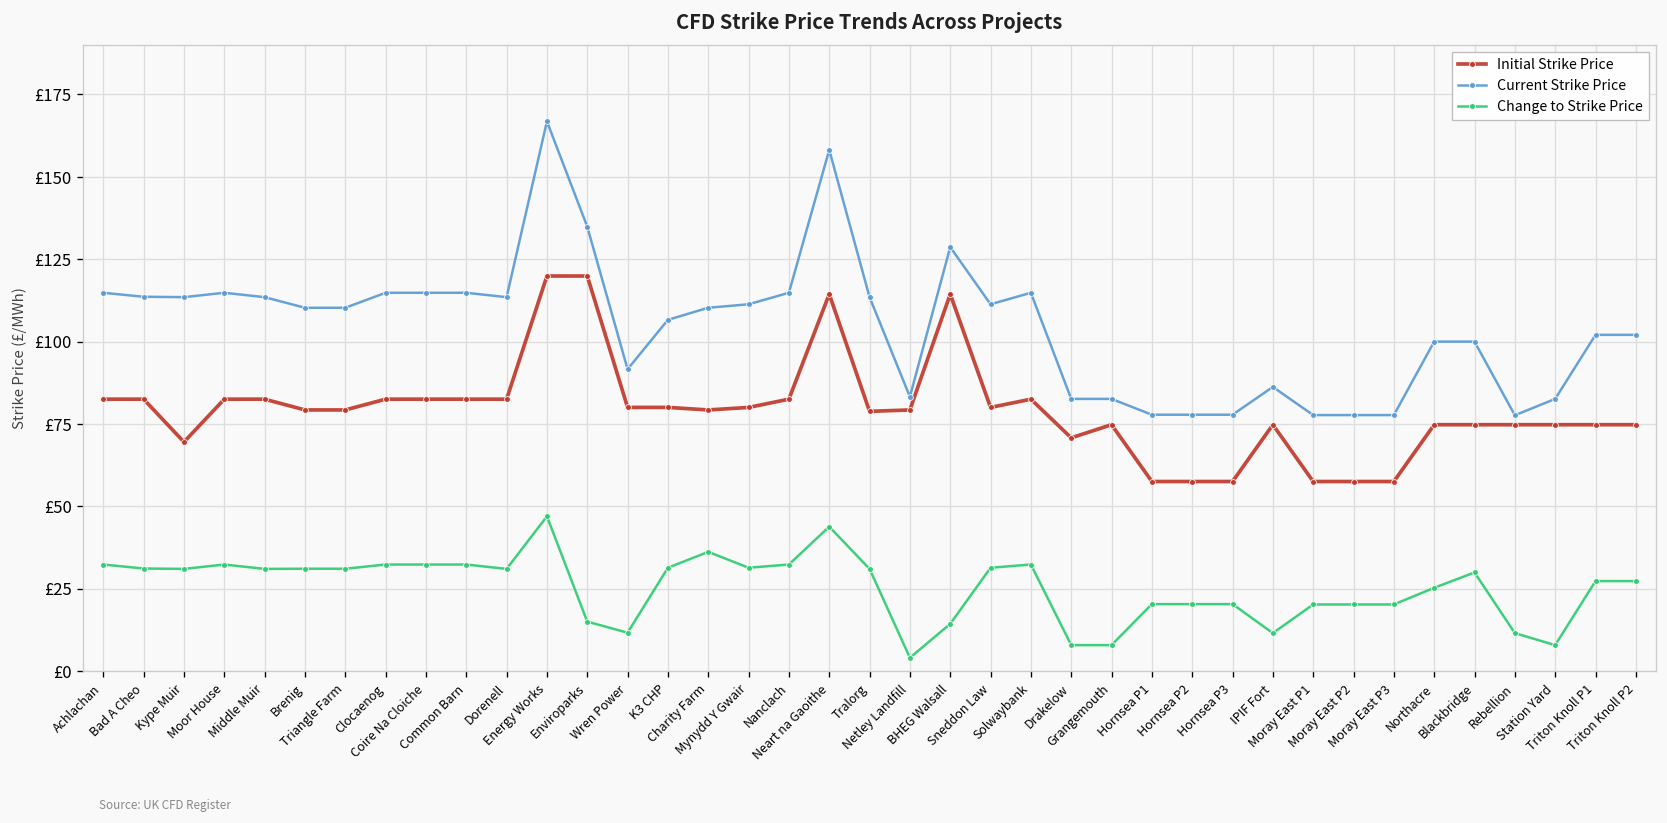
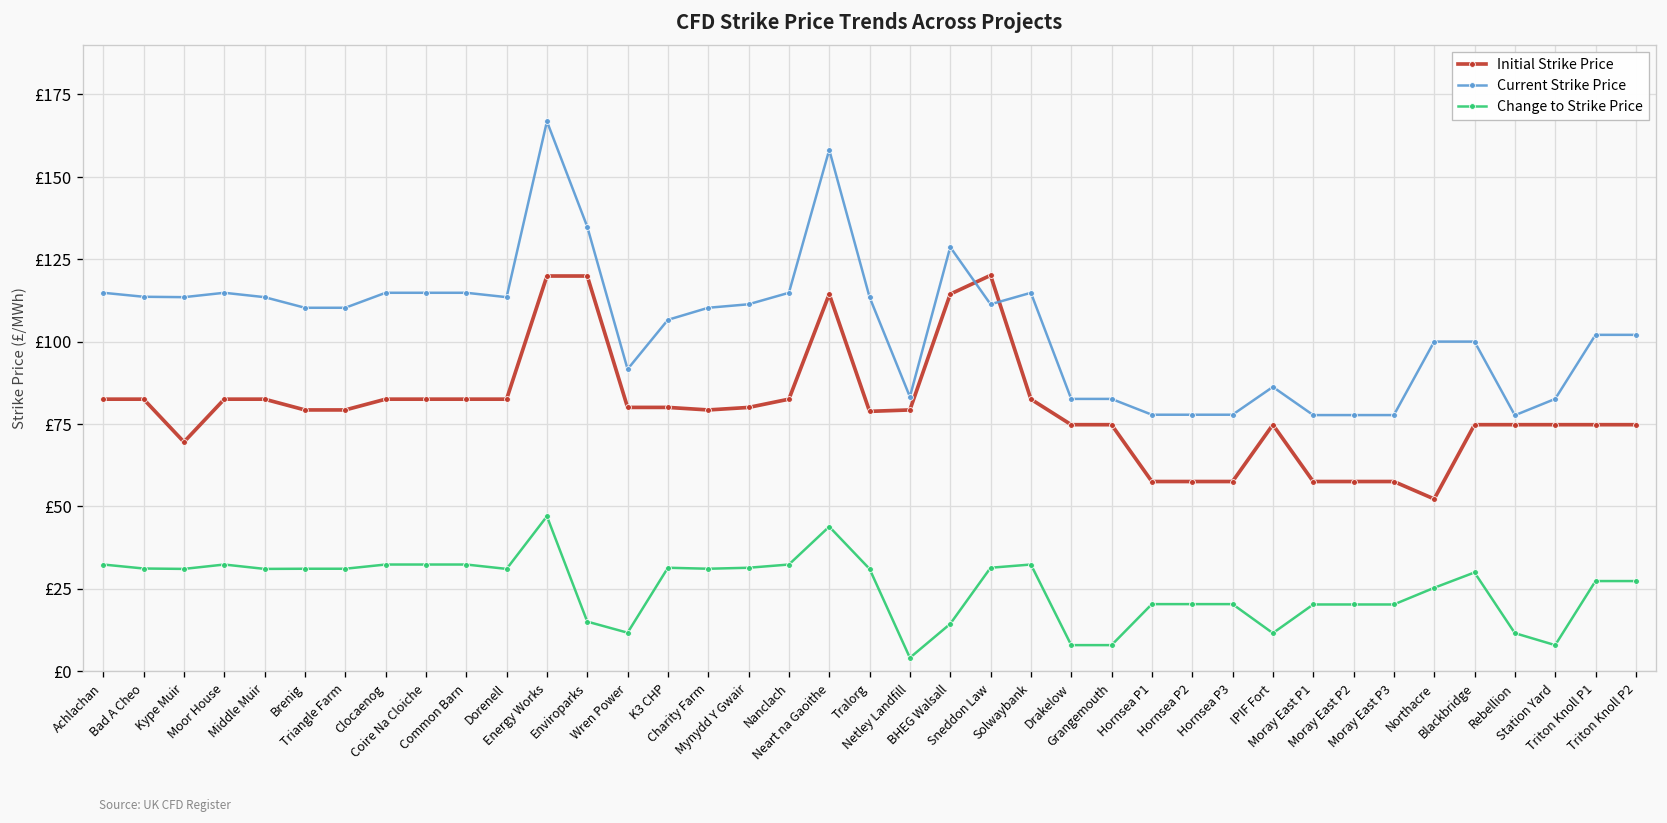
  {
    "Initial Strike Price": {
      "Achlachan": "£83",
      "Bad A Cheo": "£83",
      "Kype Muir": "£70",
      "Moor House": "£83",
      "Middle Muir": "£83",
      "Brenig": "£79",
      "Triangle Farm": "£79",
      "Clocaenog": "£83",
      "Coire Na Cloiche": "£83",
      "Common Barn": "£83",
      "Dorenell": "£83",
      "Energy Works": "£120",
      "Enviroparks": "£120",
      "Wren Power": "£80",
      "K3 CHP": "£80",
      "Charity Farm": "£79",
      "Mynydd Y Gwair": "£80",
      "Nanclach": "£83",
      "Neart na Gaoithe": "£114",
      "Tralorg": "£79",
      "Netley Landfill": "£79",
      "BHEG Walsall": "£114",
-     "Sneddon Law": "£80",
+     "Sneddon Law": "£120",
      "Solwaybank": "£83",
-     "Drakelow": "£71",
+     "Drakelow": "£75",
      "Grangemouth": "£75",
      "Hornsea P1": "£58",
      "Hornsea P2": "£58",
      "Hornsea P3": "£58",
      "IPIF Fort": "£75",
      "Moray East P1": "£58",
      "Moray East P2": "£58",
      "Moray East P3": "£58",
-     "Northacre": "£75",
+     "Northacre": "£52",
      "Blackbridge": "£75",
      "Rebellion": "£75",
      "Station Yard": "£75",
      "Triton Knoll P1": "£75",
      "Triton Knoll P2": "£75"
    },
    "Current Strike Price": {
      "Achlachan": "£115",
      "Bad A Cheo": "£114",
      "Kype Muir": "£113",
      "Moor House": "£115",
      "Middle Muir": "£113",
      "Brenig": "£110",
      "Triangle Farm": "£110",
      "Clocaenog": "£115",
      "Coire Na Cloiche": "£115",
      "Common Barn": "£115",
      "Dorenell": "£113",
      "Energy Works": "£167",
      "Enviroparks": "£135",
      "Wren Power": "£92",
      "K3 CHP": "£107",
      "Charity Farm": "£110",
      "Mynydd Y Gwair": "£111",
      "Nanclach": "£115",
      "Neart na Gaoithe": "£158",
      "Tralorg": "£113",
      "Netley Landfill": "£83",
      "BHEG Walsall": "£129",
      "Sneddon Law": "£111",
      "Solwaybank": "£115",
      "Drakelow": "£83",
      "Grangemouth": "£83",
      "Hornsea P1": "£78",
      "Hornsea P2": "£78",
      "Hornsea P3": "£78",
      "IPIF Fort": "£86",
      "Moray East P1": "£78",
      "Moray East P2": "£78",
      "Moray East P3": "£78",
      "Northacre": "£100",
      "Blackbridge": "£100",
      "Rebellion": "£78",
      "Station Yard": "£83",
      "Triton Knoll P1": "£102",
      "Triton Knoll P2": "£102"
    },
    "Change to Strike Price": {
      "Achlachan": "£32",
      "Bad A Cheo": "£31",
      "Kype Muir": "£31",
      "Moor House": "£32",
      "Middle Muir": "£31",
      "Brenig": "£31",
      "Triangle Farm": "£31",
      "Clocaenog": "£32",
      "Coire Na Cloiche": "£32",
      "Common Barn": "£32",
      "Dorenell": "£31",
      "Energy Works": "£47",
      "Enviroparks": "£15",
      "Wren Power": "£12",
      "K3 CHP": "£31",
-     "Charity Farm": "£36",
+     "Charity Farm": "£31",
      "Mynydd Y Gwair": "£31",
      "Nanclach": "£32",
      "Neart na Gaoithe": "£44",
      "Tralorg": "£31",
      "Netley Landfill": "£4",
      "BHEG Walsall": "£14",
      "Sneddon Law": "£31",
      "Solwaybank": "£32",
      "Drakelow": "£8",
      "Grangemouth": "£8",
      "Hornsea P1": "£20",
      "Hornsea P2": "£20",
      "Hornsea P3": "£20",
      "IPIF Fort": "£11",
      "Moray East P1": "£20",
      "Moray East P2": "£20",
      "Moray East P3": "£20",
      "Northacre": "£25",
      "Blackbridge": "£30",
      "Rebellion": "£11",
      "Station Yard": "£8",
      "Triton Knoll P1": "£27",
      "Triton Knoll P2": "£27"
    }
  }
